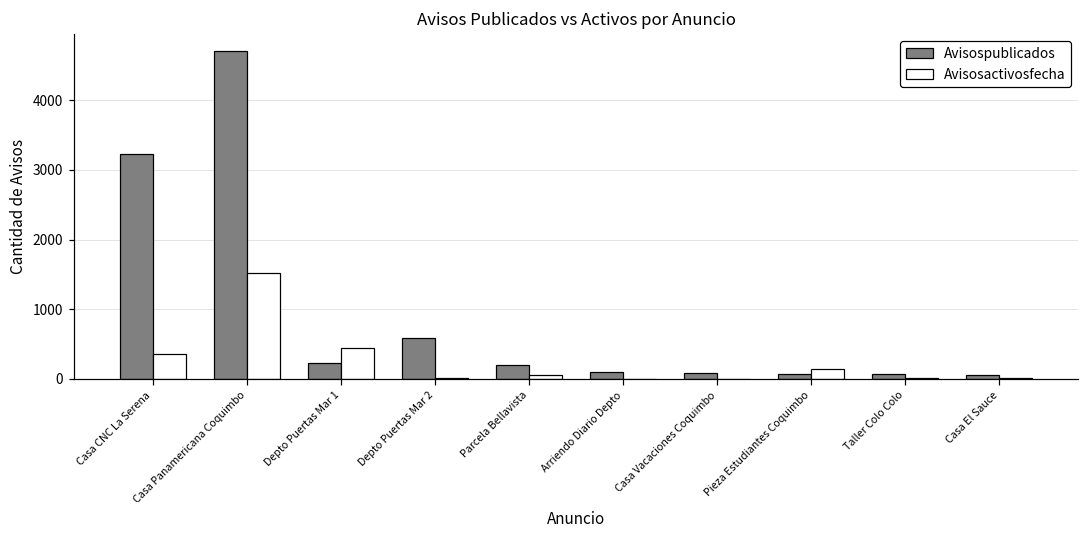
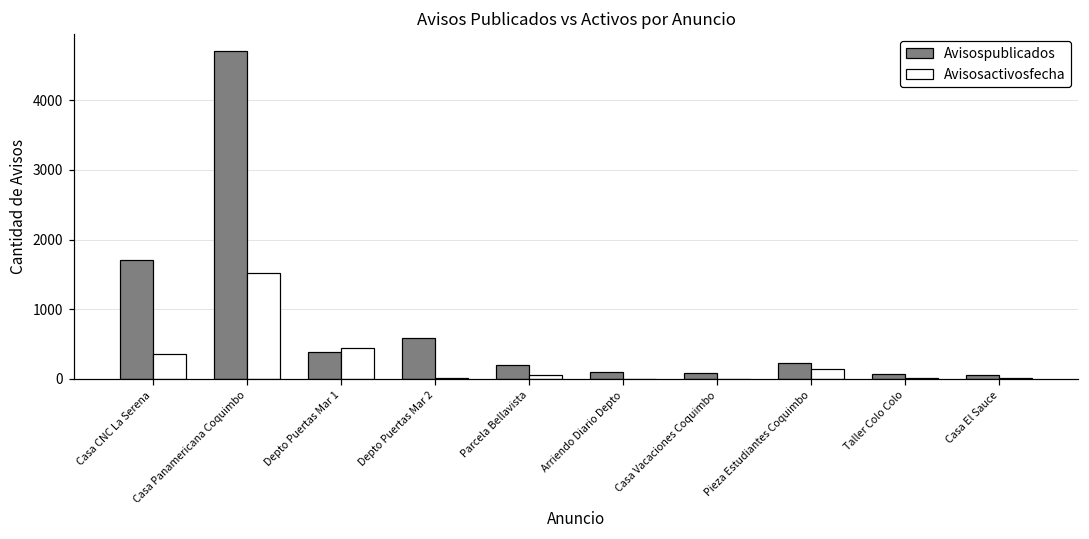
  {
    "Avisospublicados": {
-     "Casa CNC La Serena": 3200,
+     "Casa CNC La Serena": 1700,
      "Casa Panamericana Coquimbo": 4700,
-     "Depto Puertas Mar 1": 200,
+     "Depto Puertas Mar 1": 400,
      "Depto Puertas Mar 2": 600,
      "Parcela Bellavista": 200,
      "Arriendo Diario Depto": 100,
      "Casa Vacaciones Coquimbo": 100,
-     "Pieza Estudiantes Coquimbo": 100,
+     "Pieza Estudiantes Coquimbo": 200,
      "Taller Colo Colo": 100,
      "Casa El Sauce": 100
    },
    "Avisosactivosfecha": {
      "Casa CNC La Serena": 400,
      "Casa Panamericana Coquimbo": 1500,
      "Depto Puertas Mar 1": 400,
      "Parcela Bellavista": 0,
      "Pieza Estudiantes Coquimbo": 100
    }
  }
